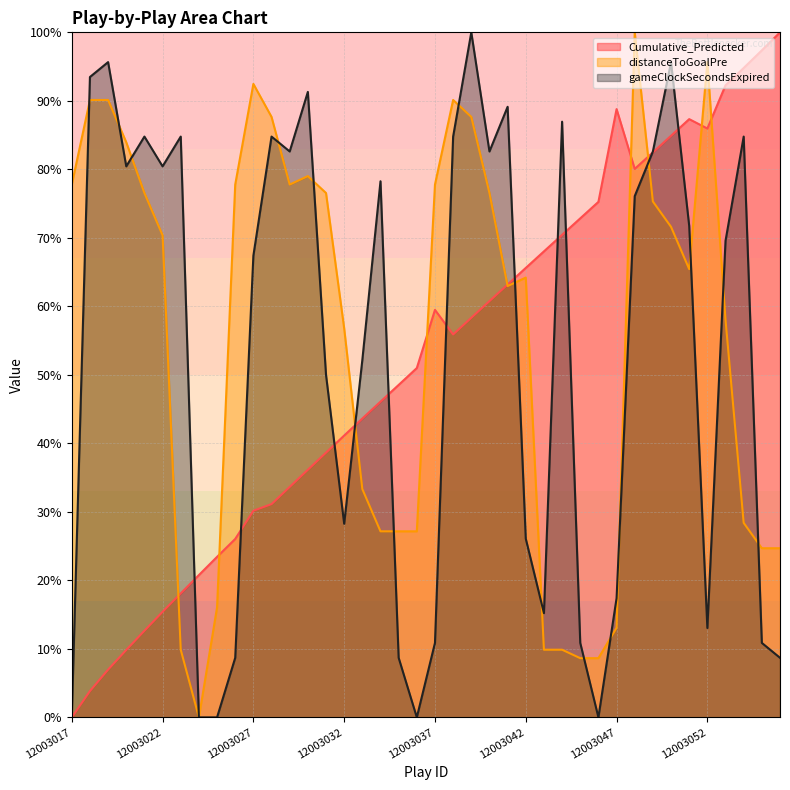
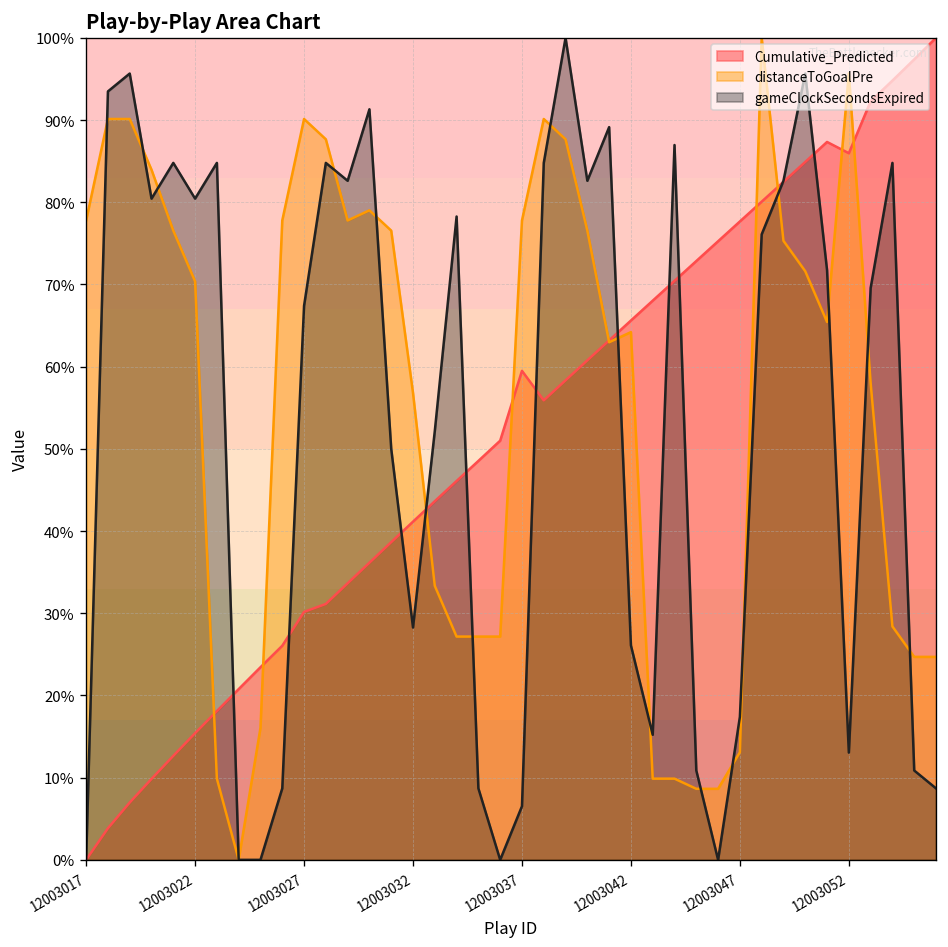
  {
    "Cumulative_Predicted": {
      "12003022": "15%",
      "12003027": "30%",
      "12003032": "41%",
      "12003037": "59%",
      "12003042": "66%",
-     "12003047": "89%",
+     "12003047": "78%",
      "12003052": "86%"
    },
    "distanceToGoalPre": {
      "12003017": "78%",
      "12003022": "70%",
-     "12003027": "92%",
+     "12003027": "90%",
      "12003032": "57%",
      "12003037": "78%",
      "12003042": "64%",
      "12003047": "13%"
    },
    "gameClockSecondsExpired": {
      "12003022": "80%",
      "12003027": "67%",
      "12003032": "28%",
-     "12003037": "11%",
+     "12003037": "7%",
      "12003042": "26%",
      "12003047": "17%",
      "12003052": "13%"
    }
  }
